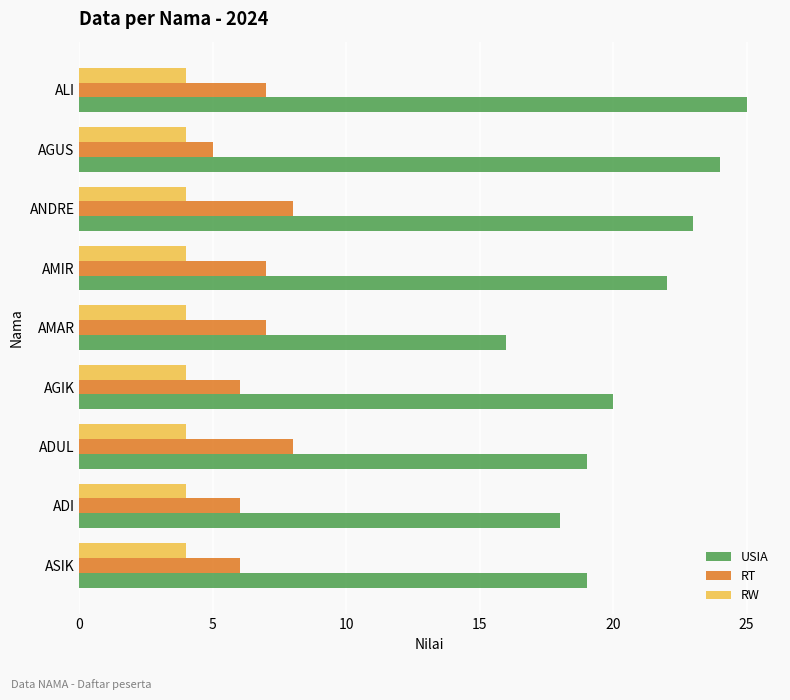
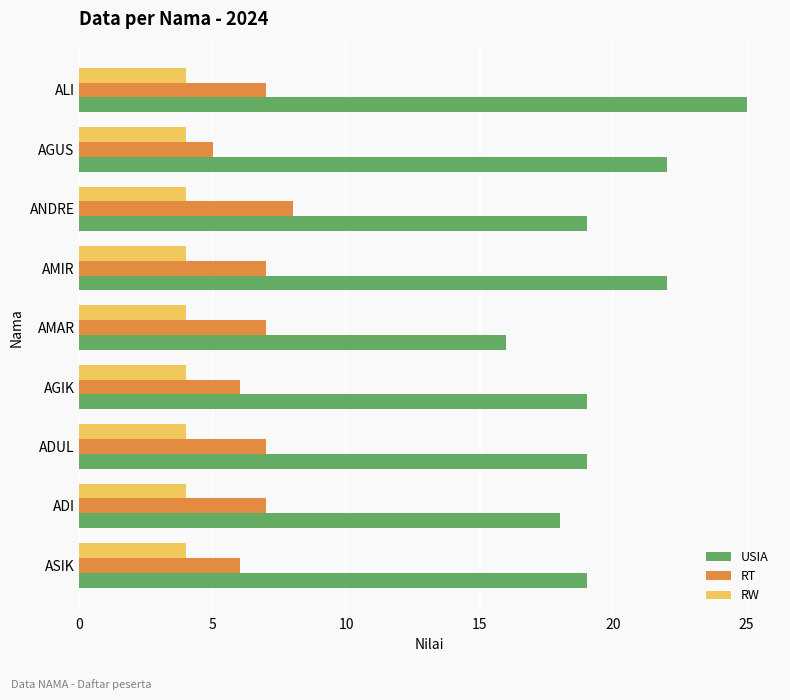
  {
    "USIA": {
      "ALI": 25,
-     "AGUS": 24,
-     "ANDRE": 23,
+     "AGUS": 22,
+     "ANDRE": 19,
      "AMIR": 22,
      "AMAR": 16,
-     "AGIK": 20,
+     "AGIK": 19,
      "ADUL": 19,
      "ADI": 18,
      "ASIK": 19
    },
    "RT": {
      "ALI": 7,
      "AGUS": 5,
      "ANDRE": 8,
      "AMIR": 7,
      "AMAR": 7,
      "AGIK": 6,
-     "ADUL": 8,
-     "ADI": 6,
+     "ADUL": 7,
+     "ADI": 7,
      "ASIK": 6
    },
    "RW": {
      "ALI": 4,
      "AGUS": 4,
      "ANDRE": 4,
      "AMIR": 4,
      "AMAR": 4,
      "AGIK": 4,
      "ADUL": 4,
      "ADI": 4,
      "ASIK": 4
    }
  }
